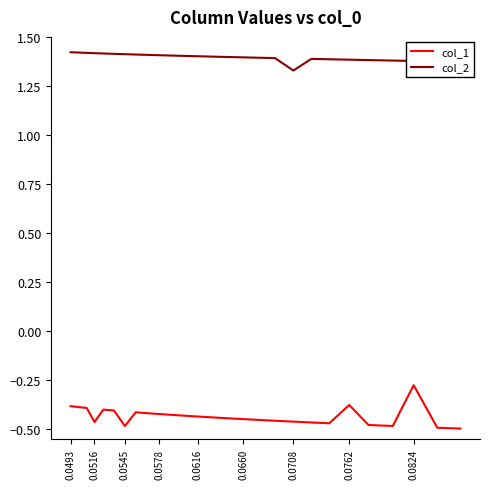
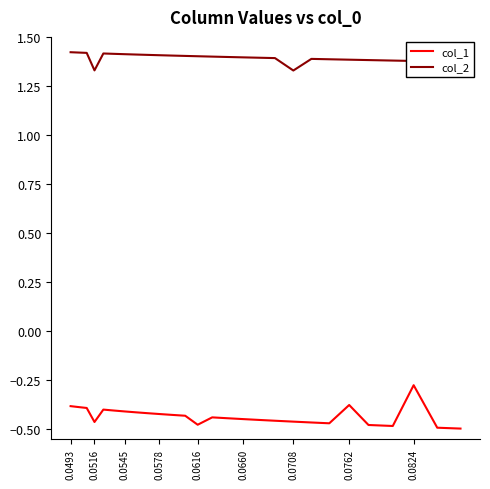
  {
    "col_1": {
      "0.0493": -0.38,
      "0.0516": -0.46,
-     "0.0545": -0.48,
+     "0.0545": -0.41,
      "0.0578": -0.42,
-     "0.0616": -0.44,
+     "0.0616": -0.48,
      "0.0660": -0.45,
      "0.0708": -0.46,
      "0.0762": -0.38,
      "0.0824": -0.28
    },
    "col_2": {
      "0.0493": 1.42,
-     "0.0516": 1.42,
+     "0.0516": 1.33,
      "0.0545": 1.41,
      "0.0578": 1.41,
      "0.0616": 1.40,
      "0.0660": 1.40,
      "0.0708": 1.33,
      "0.0762": 1.38
    }
  }
